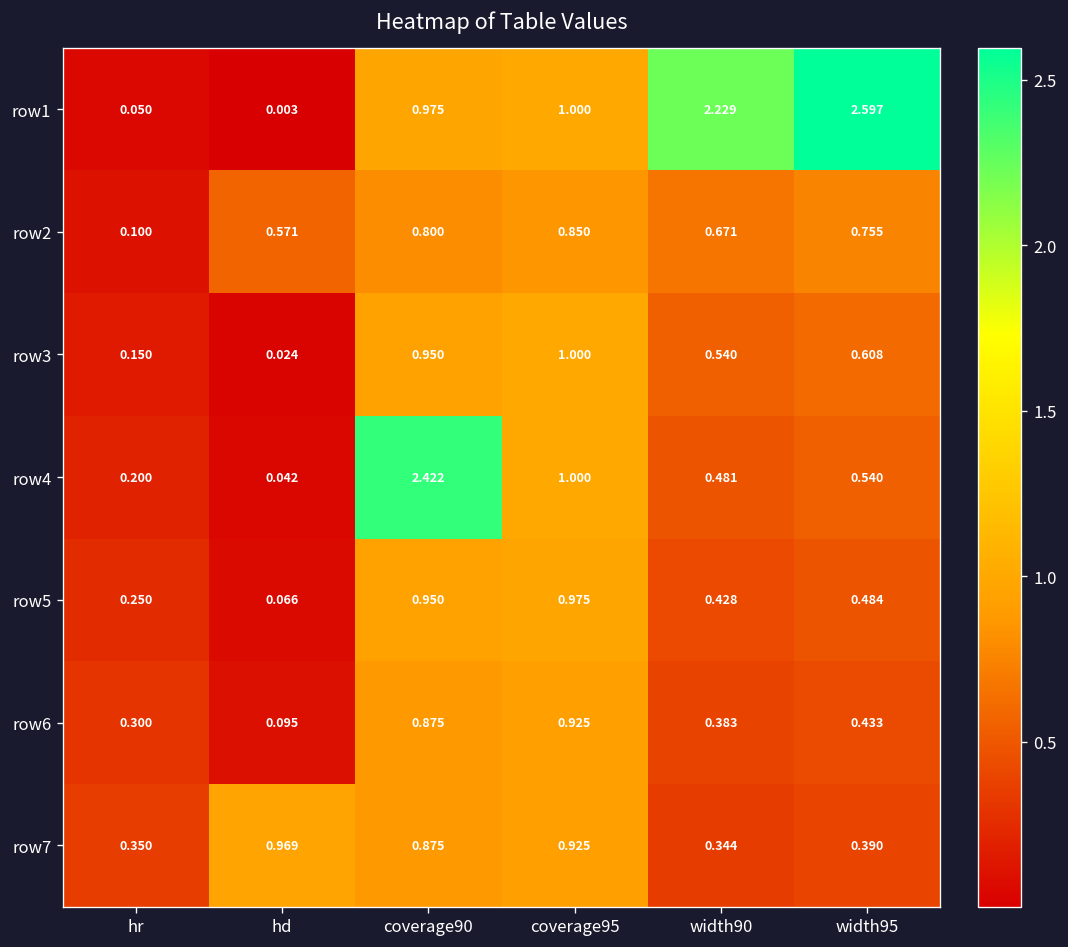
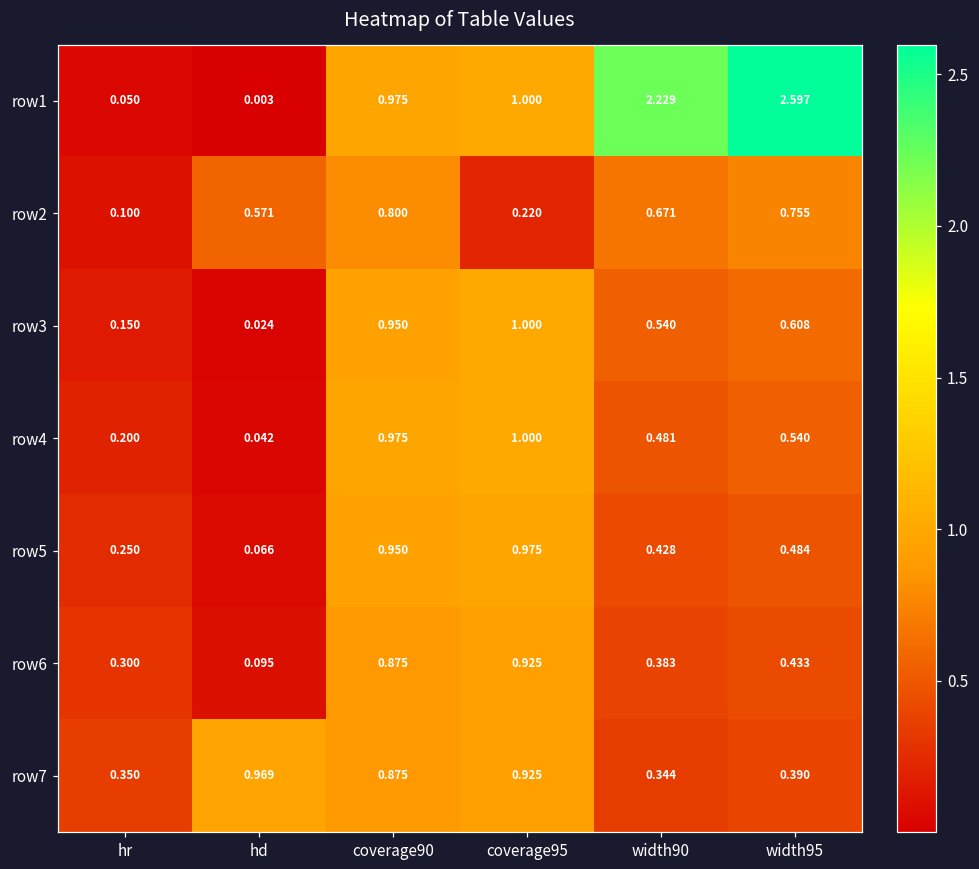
  {
    "row1": {
      "hr": 0.050,
      "hd": 0.003,
      "coverage90": 0.975,
      "coverage95": 1.000,
      "width90": 2.229,
      "width95": 2.597
    },
    "row2": {
      "hr": 0.100,
      "hd": 0.571,
      "coverage90": 0.800,
-     "coverage95": 0.850,
+     "coverage95": 0.220,
      "width90": 0.671,
      "width95": 0.755
    },
    "row3": {
      "hr": 0.150,
      "hd": 0.024,
      "coverage90": 0.950,
      "coverage95": 1.000,
      "width90": 0.540,
      "width95": 0.608
    },
    "row4": {
      "hr": 0.200,
      "hd": 0.042,
-     "coverage90": 2.422,
+     "coverage90": 0.975,
      "coverage95": 1.000,
      "width90": 0.481,
      "width95": 0.540
    },
    "row5": {
      "hr": 0.250,
      "hd": 0.066,
      "coverage90": 0.950,
      "coverage95": 0.975,
      "width90": 0.428,
      "width95": 0.484
    },
    "row6": {
      "hr": 0.300,
      "hd": 0.095,
      "coverage90": 0.875,
      "coverage95": 0.925,
      "width90": 0.383,
      "width95": 0.433
    },
    "row7": {
      "hr": 0.350,
      "hd": 0.969,
      "coverage90": 0.875,
      "coverage95": 0.925,
      "width90": 0.344,
      "width95": 0.390
    }
  }
